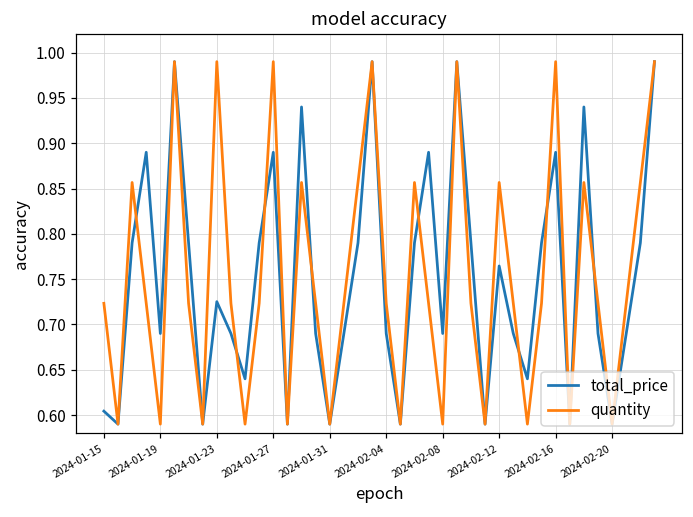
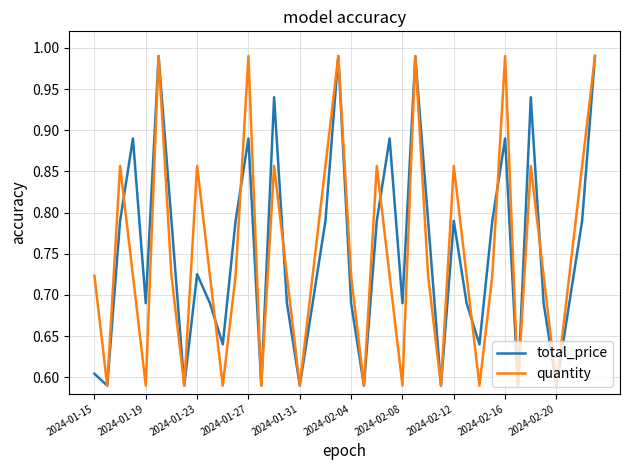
  {
    "total_price": {
      "2024-01-15": 0.60,
      "2024-01-19": 0.69,
      "2024-01-23": 0.73,
      "2024-01-27": 0.89,
      "2024-02-04": 0.69,
      "2024-02-08": 0.69,
-     "2024-02-12": 0.76,
+     "2024-02-12": 0.79,
      "2024-02-16": 0.89
    },
    "quantity": {
      "2024-01-15": 0.72,
      "2024-01-19": 0.59,
-     "2024-01-23": 0.99,
+     "2024-01-23": 0.86,
      "2024-01-27": 0.99,
      "2024-02-04": 0.72,
      "2024-02-08": 0.59,
      "2024-02-12": 0.86,
      "2024-02-16": 0.99
    }
  }
